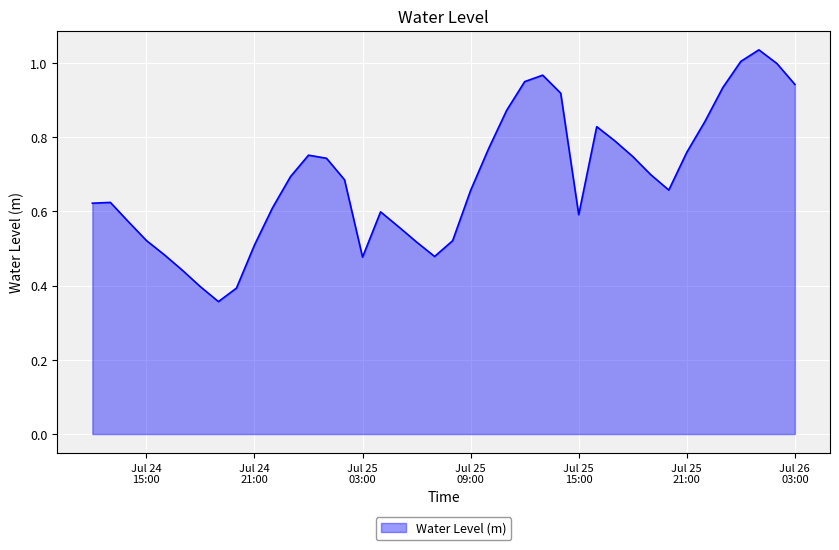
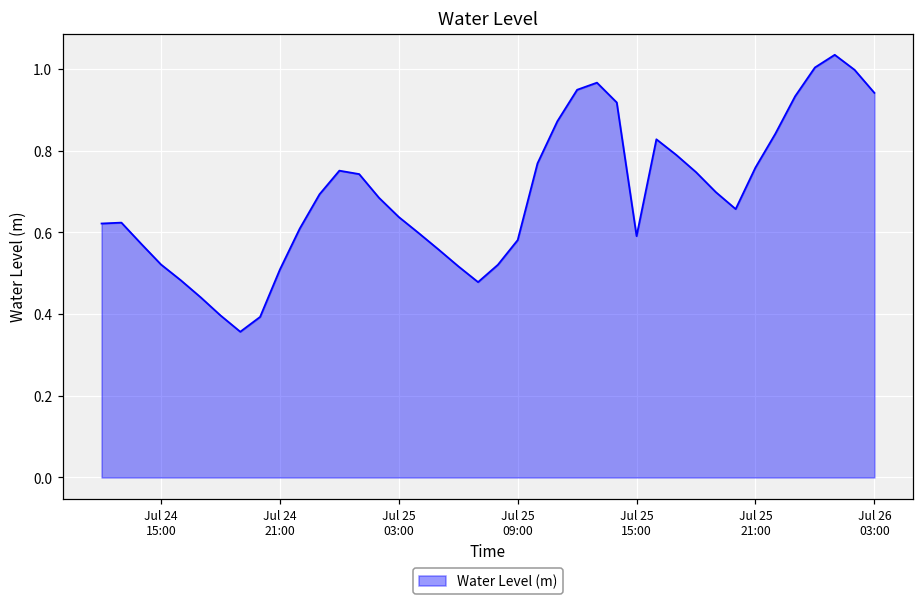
  {
    "Jul 24 15:00": 0.52,
    "Jul 24 21:00": 0.51,
-   "Jul 25 03:00": 0.48,
-   "Jul 25 09:00": 0.66,
+   "Jul 25 03:00": 0.64,
+   "Jul 25 09:00": 0.58,
    "Jul 25 15:00": 0.59,
    "Jul 25 21:00": 0.76,
    "Jul 26 03:00": 0.94
  }
